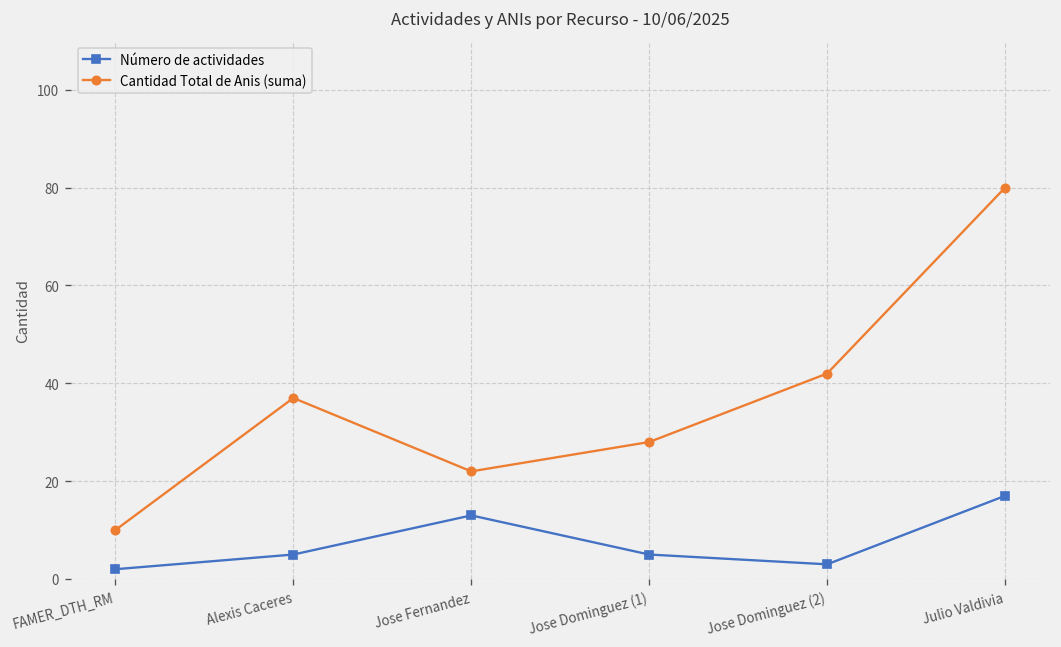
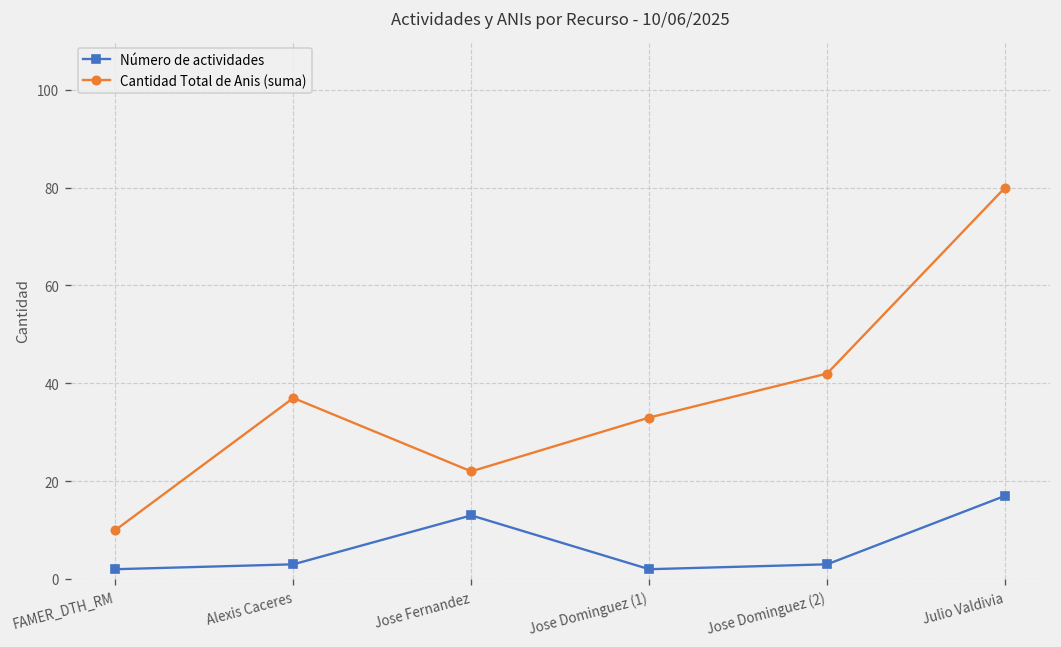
  {
    "Número de actividades": {
      "FAMER_DTH_RM": 2,
-     "Alexis Caceres": 5,
+     "Alexis Caceres": 3,
      "Jose Fernandez": 13,
-     "Jose Dominguez (1)": 5,
+     "Jose Dominguez (1)": 2,
      "Jose Dominguez (2)": 3,
      "Julio Valdivia": 17
    },
    "Cantidad Total de Anis (suma)": {
      "FAMER_DTH_RM": 10,
      "Alexis Caceres": 37,
      "Jose Fernandez": 22,
-     "Jose Dominguez (1)": 28,
+     "Jose Dominguez (1)": 33,
      "Jose Dominguez (2)": 42,
      "Julio Valdivia": 80
    }
  }
